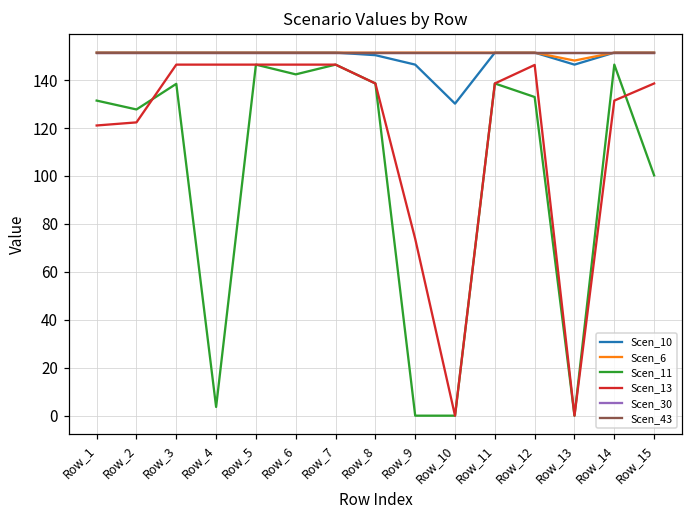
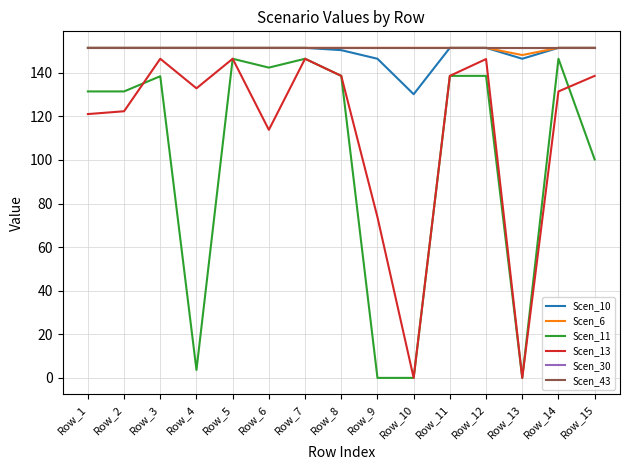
  {
    "Scen_10": {
      "Row_9": 146,
      "Row_10": 130,
      "Row_13": 146
    },
    "Scen_6": {
      "Row_13": 148
    },
    "Scen_11": {
      "Row_1": 131,
-     "Row_2": 128,
+     "Row_2": 131,
      "Row_3": 138,
      "Row_4": 4,
      "Row_6": 142,
      "Row_9": 0,
-     "Row_12": 133,
+     "Row_12": 139,
      "Row_14": 146,
      "Row_15": 100
    },
    "Scen_13": {
      "Row_1": 121,
      "Row_2": 122,
      "Row_3": 146,
-     "Row_4": 146,
-     "Row_6": 146,
+     "Row_4": 133,
+     "Row_6": 114,
      "Row_9": 74,
      "Row_12": 146,
      "Row_14": 131,
      "Row_15": 139
    },
    "Scen_43": {
      "Row_13": 151
    }
  }
